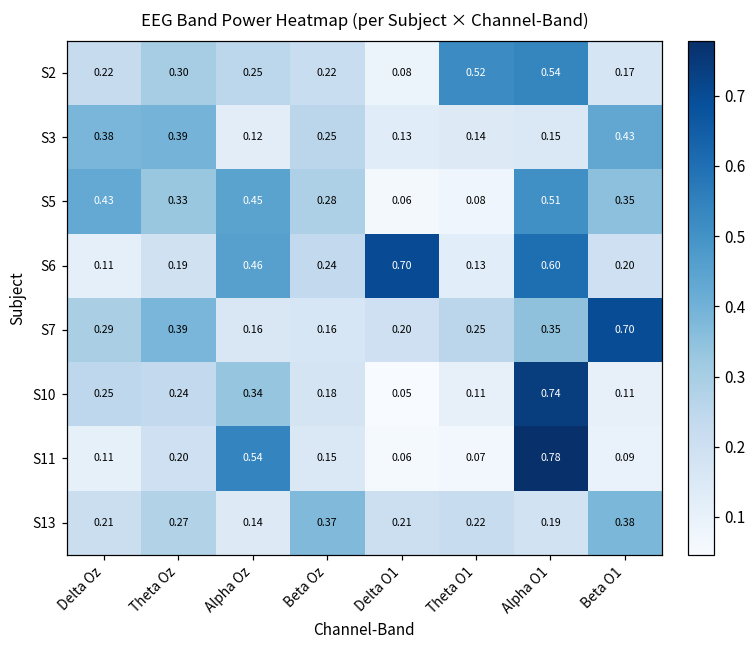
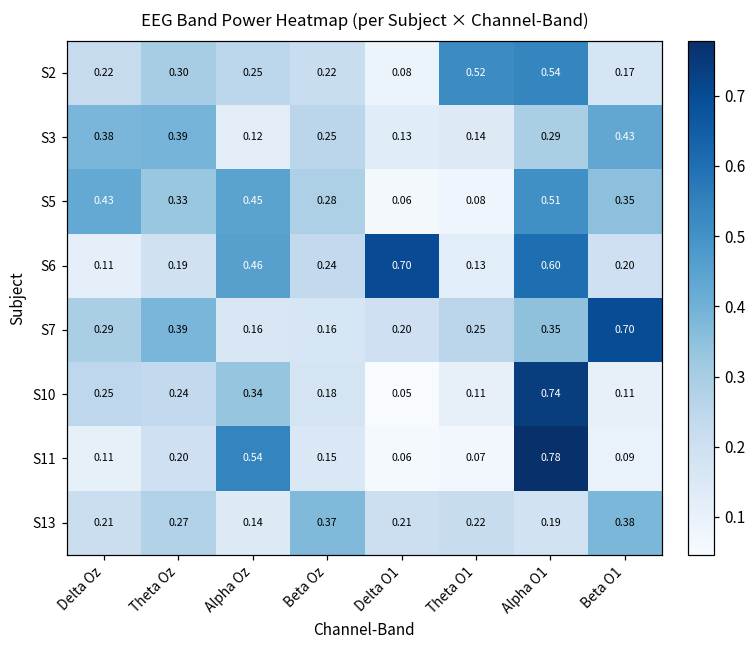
  {
    "S2": {
      "Delta Oz": 0.22,
      "Theta Oz": 0.30,
      "Alpha Oz": 0.25,
      "Beta Oz": 0.22,
      "Delta O1": 0.08,
      "Theta O1": 0.52,
      "Alpha O1": 0.54,
      "Beta O1": 0.17
    },
    "S3": {
      "Delta Oz": 0.38,
      "Theta Oz": 0.39,
      "Alpha Oz": 0.12,
      "Beta Oz": 0.25,
      "Delta O1": 0.13,
      "Theta O1": 0.14,
-     "Alpha O1": 0.15,
+     "Alpha O1": 0.29,
      "Beta O1": 0.43
    },
    "S5": {
      "Delta Oz": 0.43,
      "Theta Oz": 0.33,
      "Alpha Oz": 0.45,
      "Beta Oz": 0.28,
      "Delta O1": 0.06,
      "Theta O1": 0.08,
      "Alpha O1": 0.51,
      "Beta O1": 0.35
    },
    "S6": {
      "Delta Oz": 0.11,
      "Theta Oz": 0.19,
      "Alpha Oz": 0.46,
      "Beta Oz": 0.24,
      "Delta O1": 0.70,
      "Theta O1": 0.13,
      "Alpha O1": 0.60,
      "Beta O1": 0.20
    },
    "S7": {
      "Delta Oz": 0.29,
      "Theta Oz": 0.39,
      "Alpha Oz": 0.16,
      "Beta Oz": 0.16,
      "Delta O1": 0.20,
      "Theta O1": 0.25,
      "Alpha O1": 0.35,
      "Beta O1": 0.70
    },
    "S10": {
      "Delta Oz": 0.25,
      "Theta Oz": 0.24,
      "Alpha Oz": 0.34,
      "Beta Oz": 0.18,
      "Delta O1": 0.05,
      "Theta O1": 0.11,
      "Alpha O1": 0.74,
      "Beta O1": 0.11
    },
    "S11": {
      "Delta Oz": 0.11,
      "Theta Oz": 0.20,
      "Alpha Oz": 0.54,
      "Beta Oz": 0.15,
      "Delta O1": 0.06,
      "Theta O1": 0.07,
      "Alpha O1": 0.78,
      "Beta O1": 0.09
    },
    "S13": {
      "Delta Oz": 0.21,
      "Theta Oz": 0.27,
      "Alpha Oz": 0.14,
      "Beta Oz": 0.37,
      "Delta O1": 0.21,
      "Theta O1": 0.22,
      "Alpha O1": 0.19,
      "Beta O1": 0.38
    }
  }
